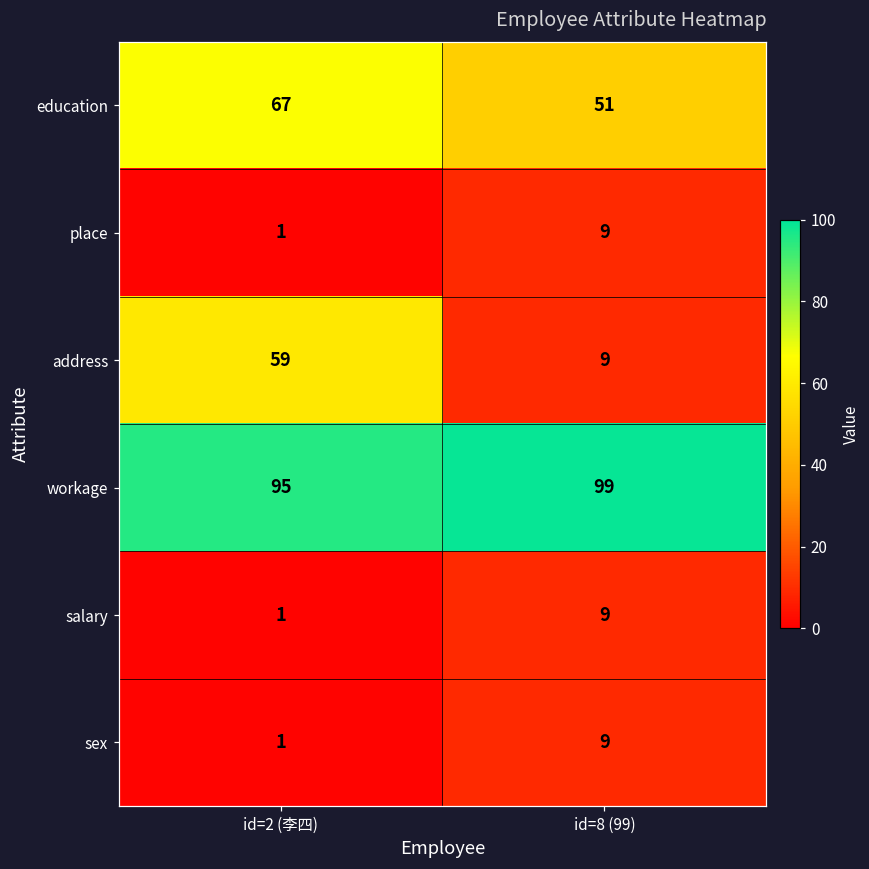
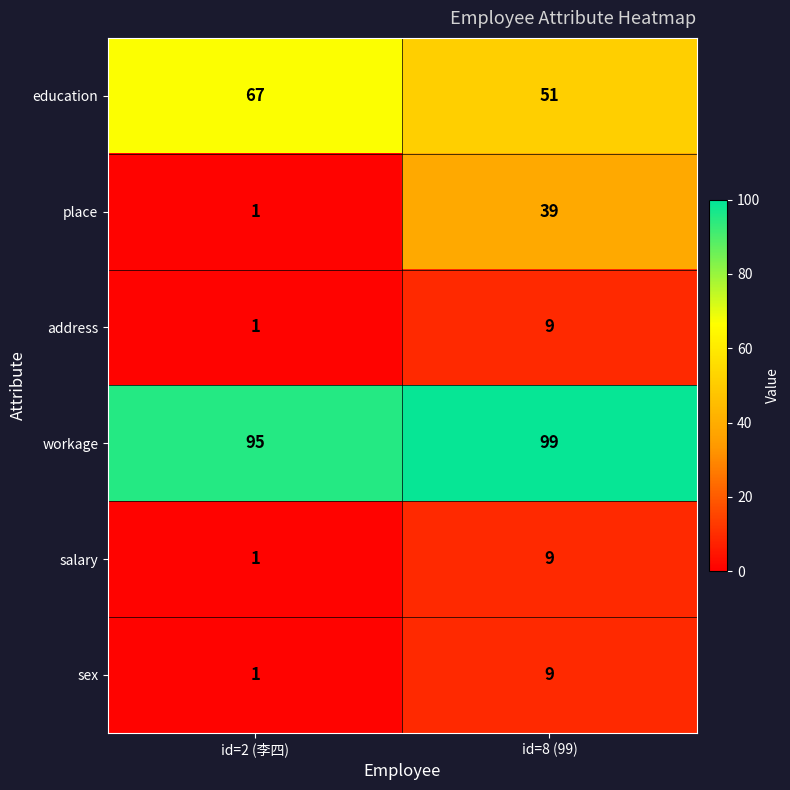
  {
    "education": {
      "id=2 (李四)": 67,
      "id=8 (99)": 51
    },
    "place": {
      "id=2 (李四)": 1,
-     "id=8 (99)": 9
+     "id=8 (99)": 39
    },
    "address": {
-     "id=2 (李四)": 59,
+     "id=2 (李四)": 1,
      "id=8 (99)": 9
    },
    "workage": {
      "id=2 (李四)": 95,
      "id=8 (99)": 99
    },
    "salary": {
      "id=2 (李四)": 1,
      "id=8 (99)": 9
    },
    "sex": {
      "id=2 (李四)": 1,
      "id=8 (99)": 9
    }
  }
